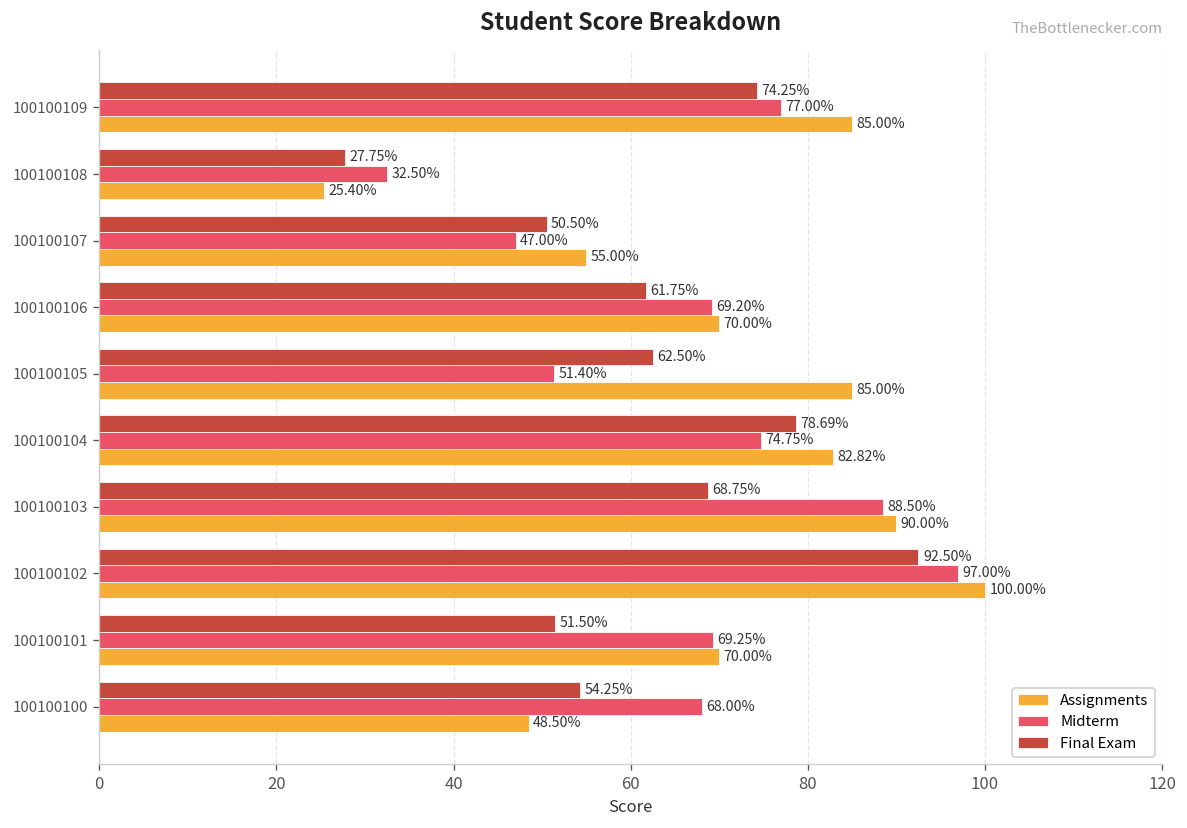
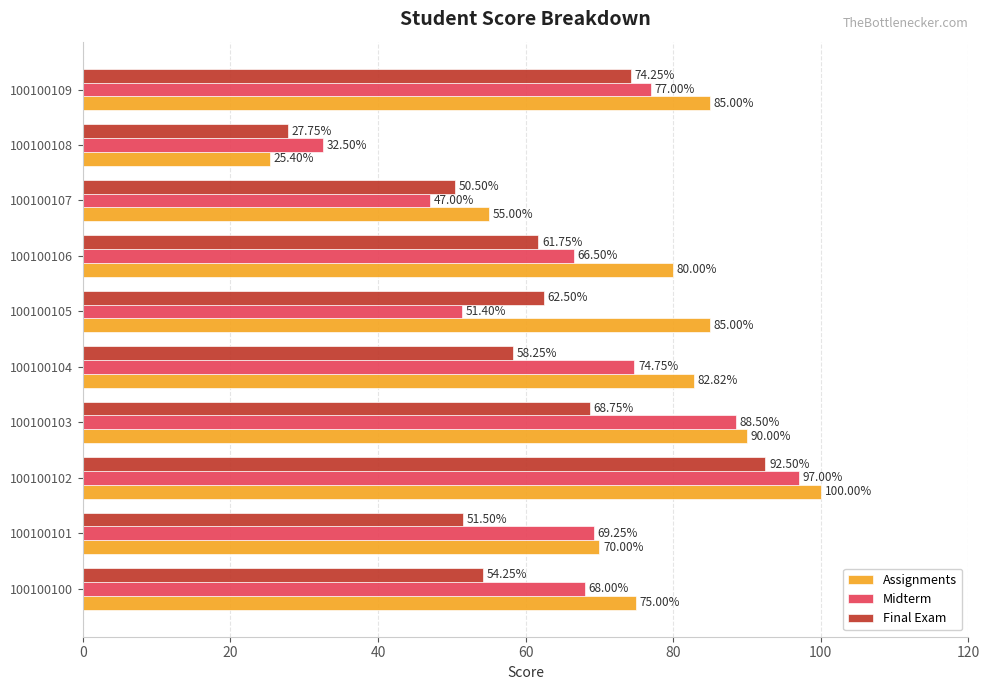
  {
    "Assignments": {
      "100100109": "85.00%",
      "100100108": "25.40%",
      "100100107": "55.00%",
-     "100100106": "70.00%",
+     "100100106": "80.00%",
      "100100105": "85.00%",
      "100100104": "82.82%",
      "100100103": "90.00%",
      "100100102": "100.00%",
      "100100101": "70.00%",
-     "100100100": "48.50%"
+     "100100100": "75.00%"
    },
    "Midterm": {
      "100100109": "77.00%",
      "100100108": "32.50%",
      "100100107": "47.00%",
-     "100100106": "69.20%",
+     "100100106": "66.50%",
      "100100105": "51.40%",
      "100100104": "74.75%",
      "100100103": "88.50%",
      "100100102": "97.00%",
      "100100101": "69.25%",
      "100100100": "68.00%"
    },
    "Final Exam": {
      "100100109": "74.25%",
      "100100108": "27.75%",
      "100100107": "50.50%",
      "100100106": "61.75%",
      "100100105": "62.50%",
-     "100100104": "78.69%",
+     "100100104": "58.25%",
      "100100103": "68.75%",
      "100100102": "92.50%",
      "100100101": "51.50%",
      "100100100": "54.25%"
    }
  }
